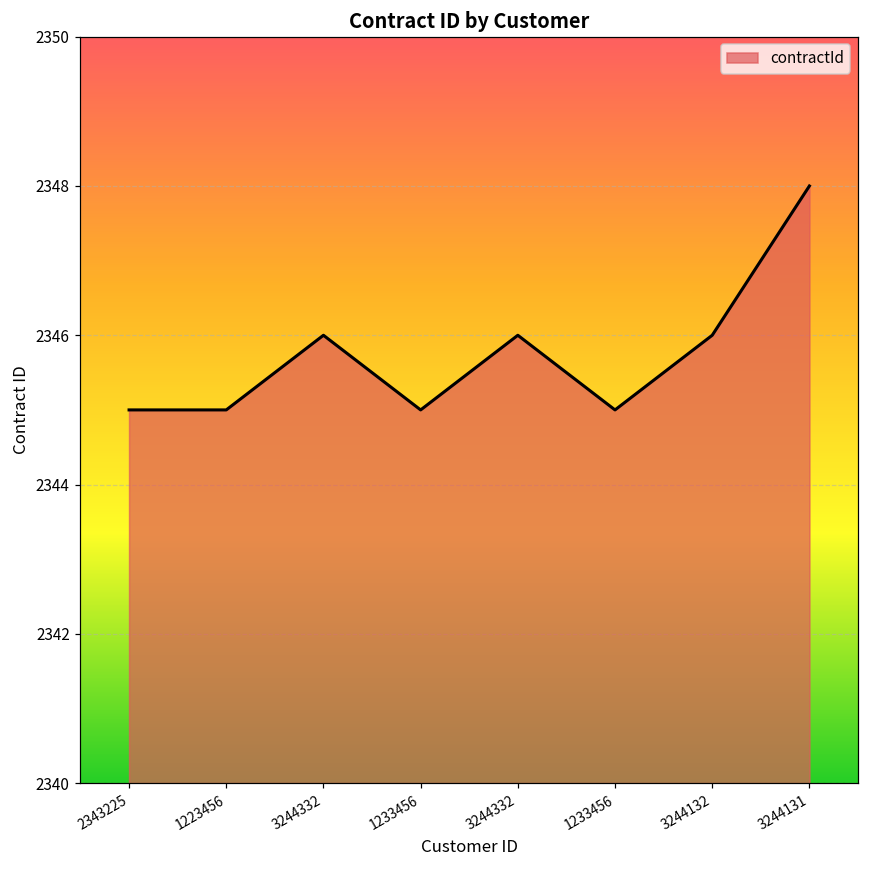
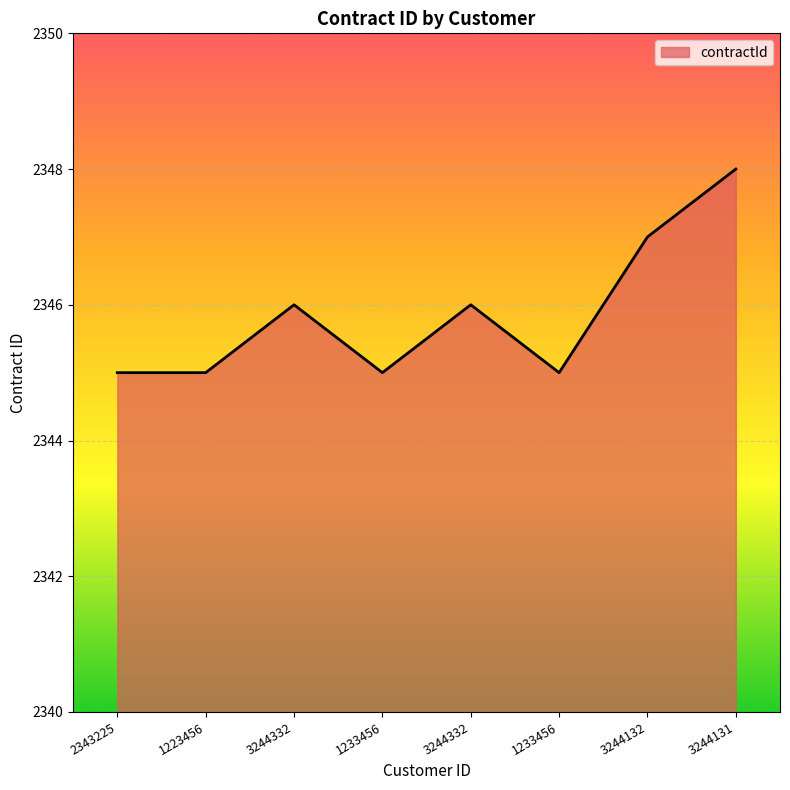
  {
    "2343225": 2345,
    "1223456": 2345,
-   "3244132": 2346,
+   "3244132": 2347,
    "3244131": 2348
  }
